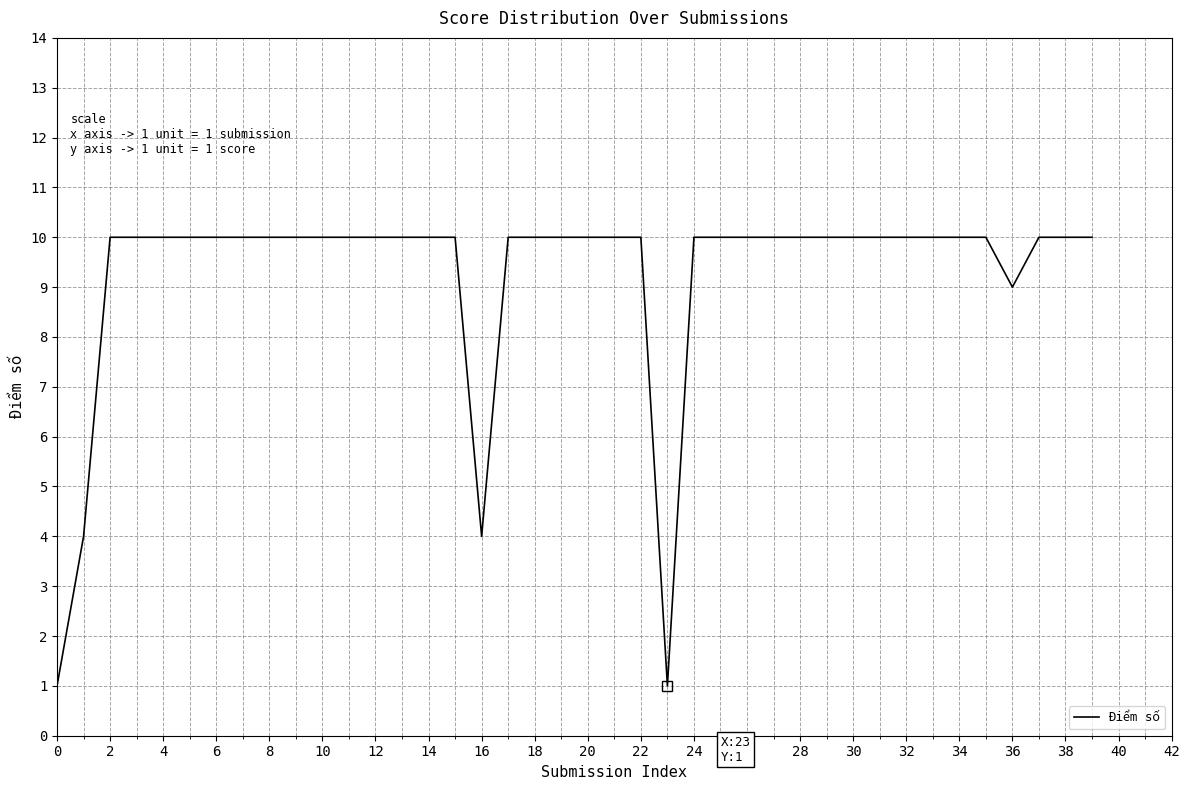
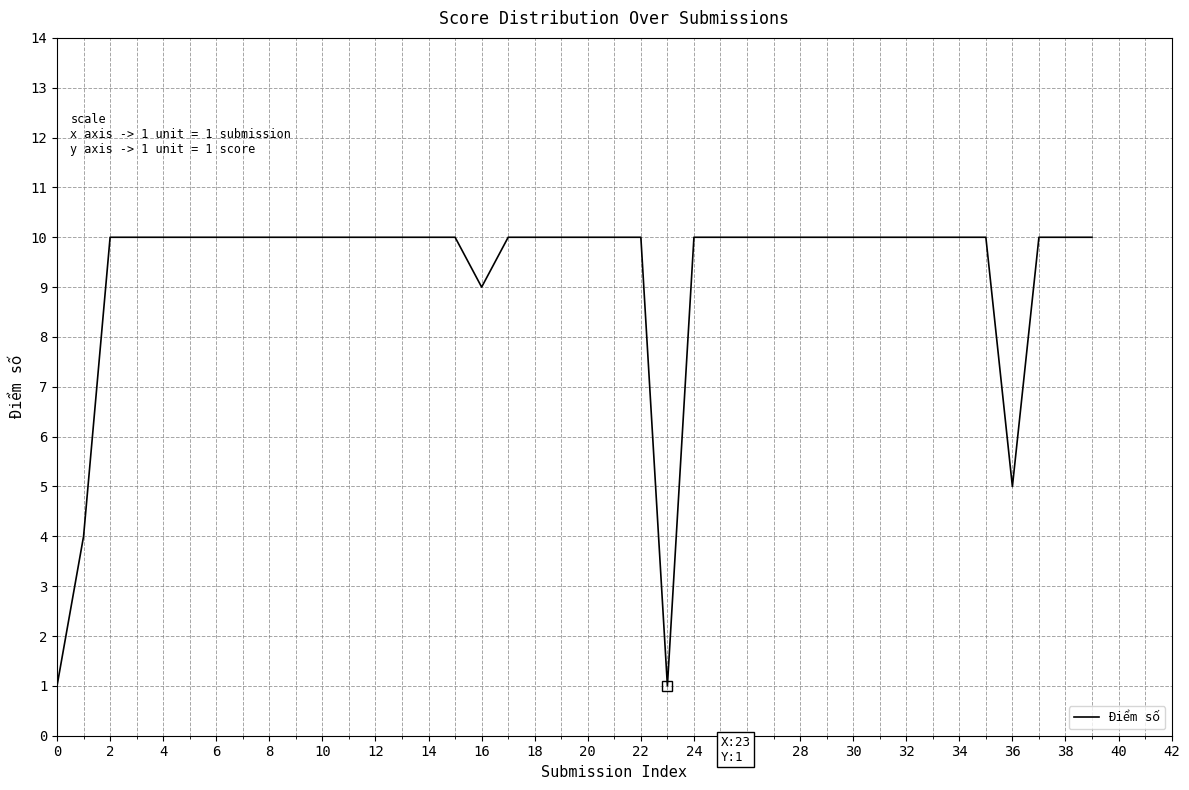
  {
    "Điểm số": {
      "0": 1,
      "2": 10,
      "4": 10,
      "6": 10,
      "8": 10,
      "10": 10,
      "12": 10,
      "14": 10,
-     "16": 4,
+     "16": 9,
      "18": 10,
      "20": 10,
      "22": 10,
      "24": 10,
      "26": 10,
      "28": 10,
      "30": 10,
      "32": 10,
      "34": 10,
-     "36": 9,
+     "36": 5,
      "38": 10
    }
  }
